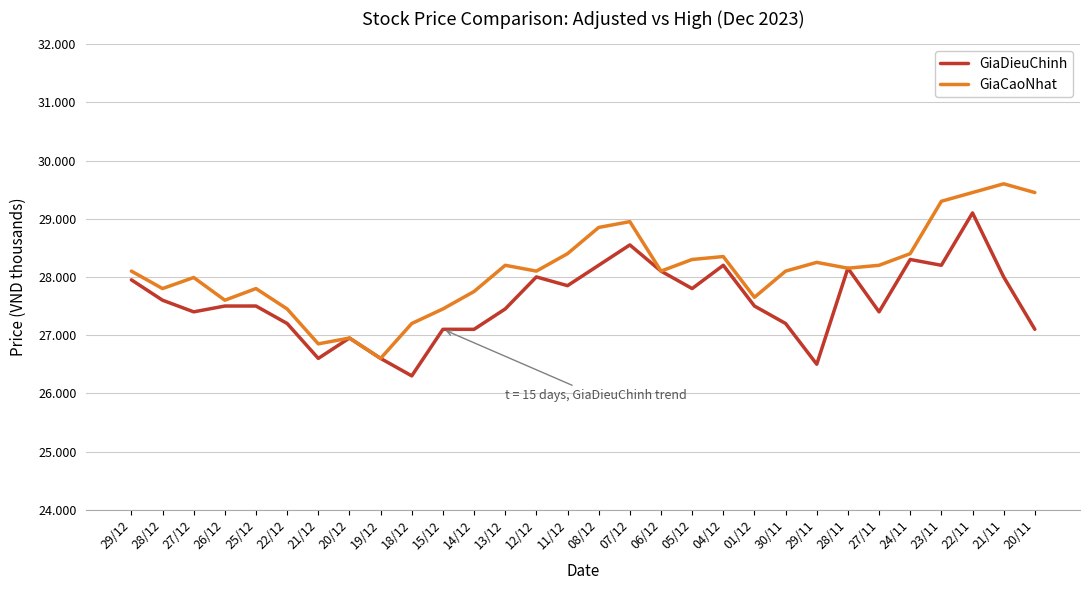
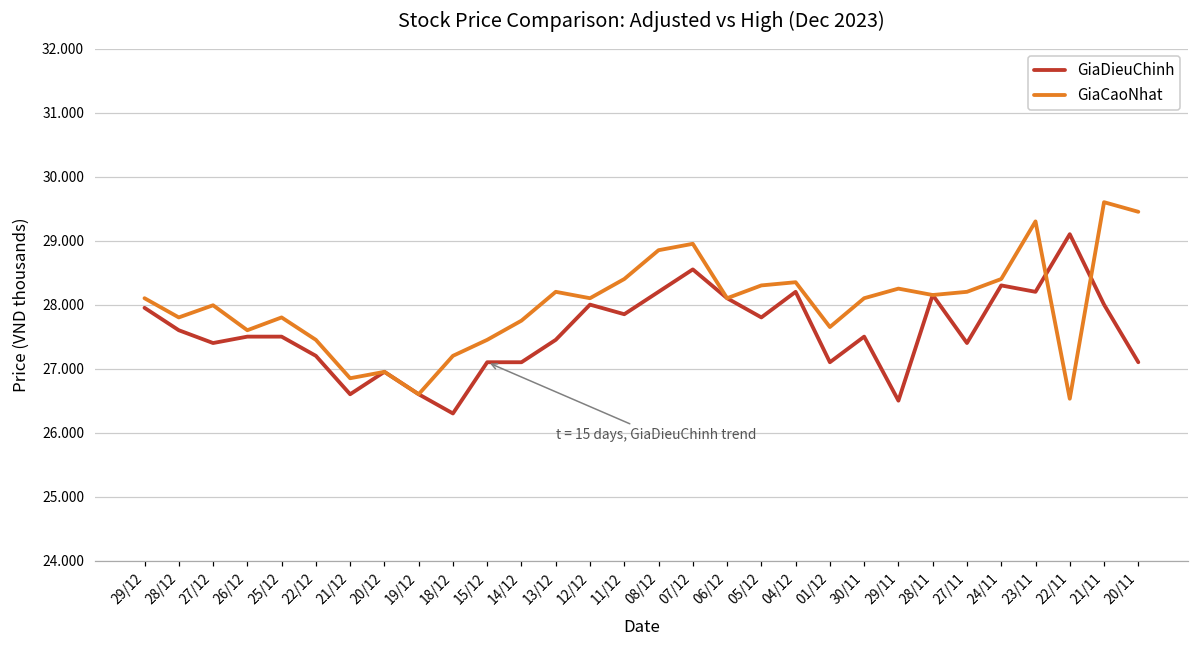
  {
    "GiaDieuChinh": {
      "29/12": 28.0,
      "28/12": 27.6,
      "27/12": 27.4,
      "26/12": 27.5,
      "25/12": 27.5,
      "22/12": 27.2,
      "21/12": 26.6,
      "18/12": 26.3,
      "15/12": 27.1,
      "13/12": 27.5,
      "12/12": 28.0,
      "11/12": 27.9,
      "08/12": 28.2,
      "07/12": 28.6,
      "05/12": 27.8,
      "04/12": 28.2,
-     "01/12": 27.5,
-     "30/11": 27.2,
+     "01/12": 27.1,
+     "30/11": 27.5,
      "29/11": 26.5,
      "27/11": 27.4,
      "24/11": 28.3,
      "23/11": 28.2,
      "22/11": 29.1,
      "21/11": 28.0,
      "20/11": 27.1
    },
    "GiaCaoNhat": {
      "29/12": 28.1,
      "28/12": 27.8,
      "27/12": 28.0,
      "26/12": 27.6,
      "25/12": 27.8,
      "22/12": 27.5,
      "21/12": 26.9,
      "18/12": 27.2,
      "15/12": 27.5,
      "14/12": 27.8,
      "13/12": 28.2,
      "12/12": 28.1,
      "11/12": 28.4,
      "08/12": 28.9,
      "07/12": 29.0,
      "05/12": 28.3,
      "04/12": 28.4,
      "01/12": 27.7,
      "30/11": 28.1,
      "29/11": 28.3,
      "27/11": 28.2,
      "24/11": 28.4,
      "23/11": 29.3,
-     "22/11": 29.5,
+     "22/11": 26.5,
      "21/11": 29.6,
      "20/11": 29.5
    }
  }
